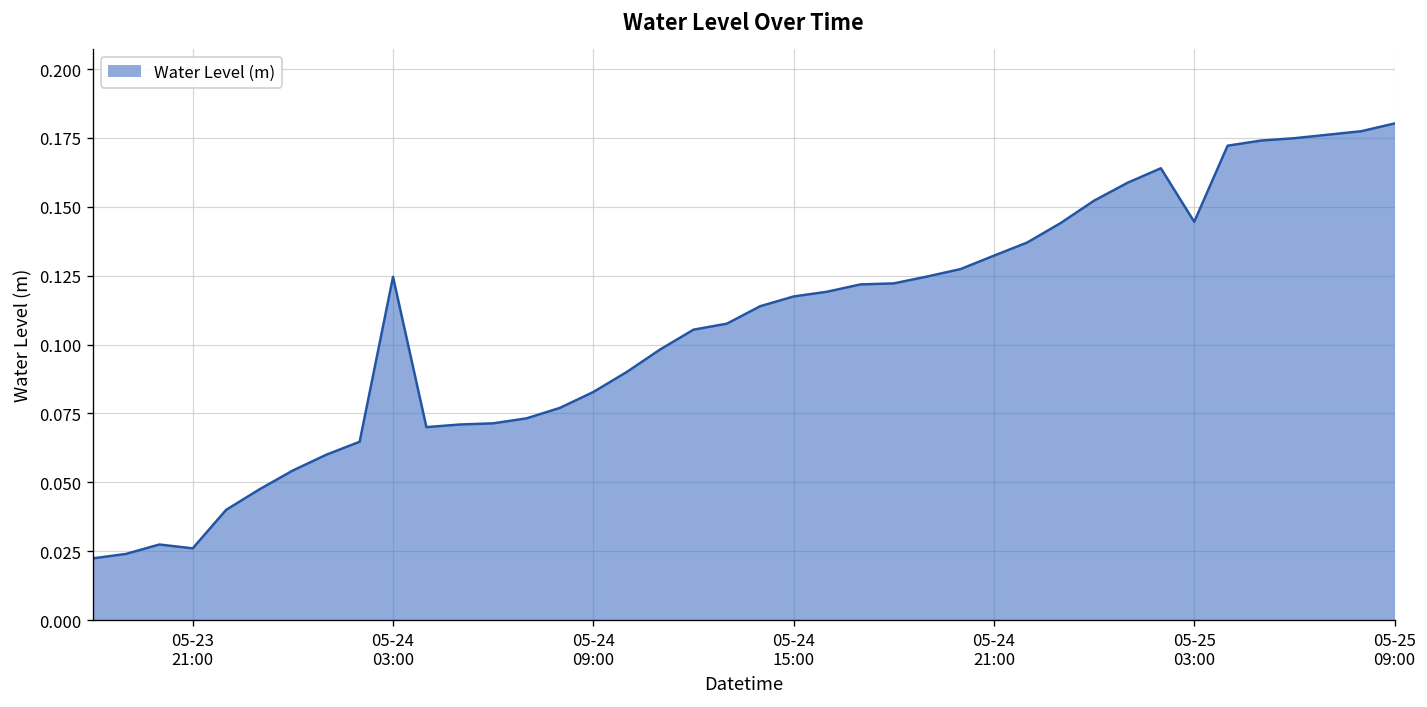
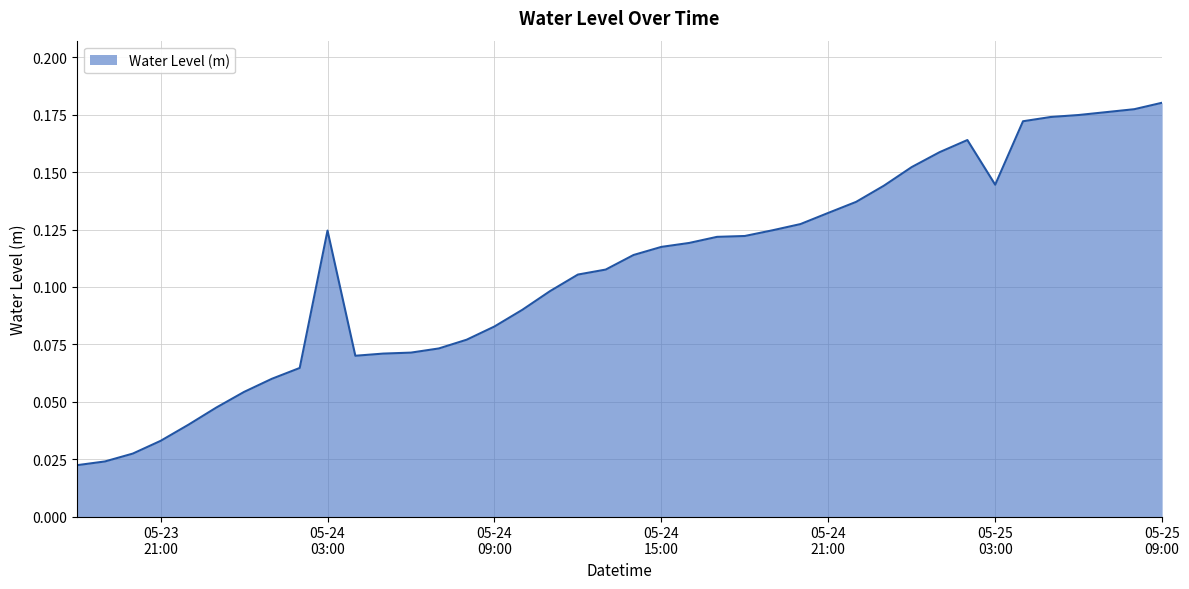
  {
-   "05-23 21:00": 0.026,
+   "05-23 21:00": 0.033,
    "05-24 03:00": 0.125,
    "05-24 09:00": 0.083,
    "05-24 15:00": 0.117,
    "05-24 21:00": 0.132,
    "05-25 03:00": 0.145,
    "05-25 09:00": 0.180
  }
